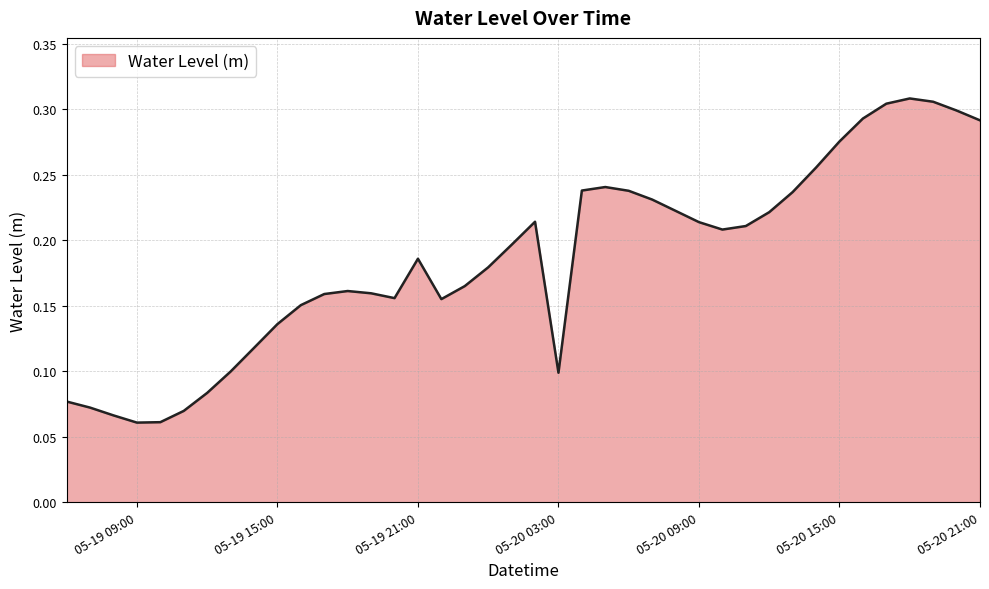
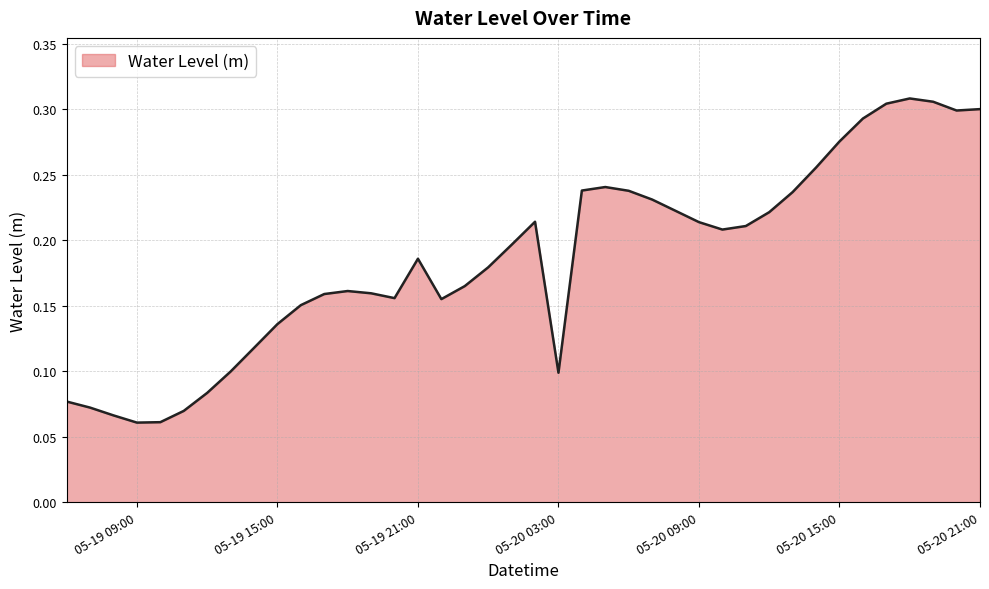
  {
    "05-19 09:00": 0.061,
    "05-19 15:00": 0.136,
    "05-19 21:00": 0.186,
    "05-20 03:00": 0.099,
    "05-20 09:00": 0.214,
    "05-20 15:00": 0.276,
-   "05-20 21:00": 0.292
+   "05-20 21:00": 0.300
  }
